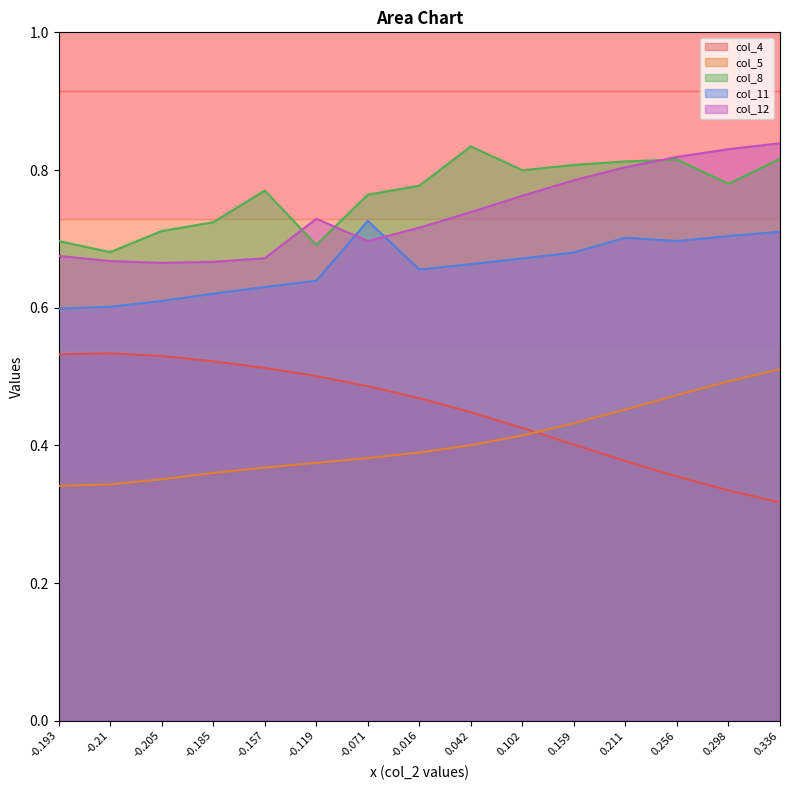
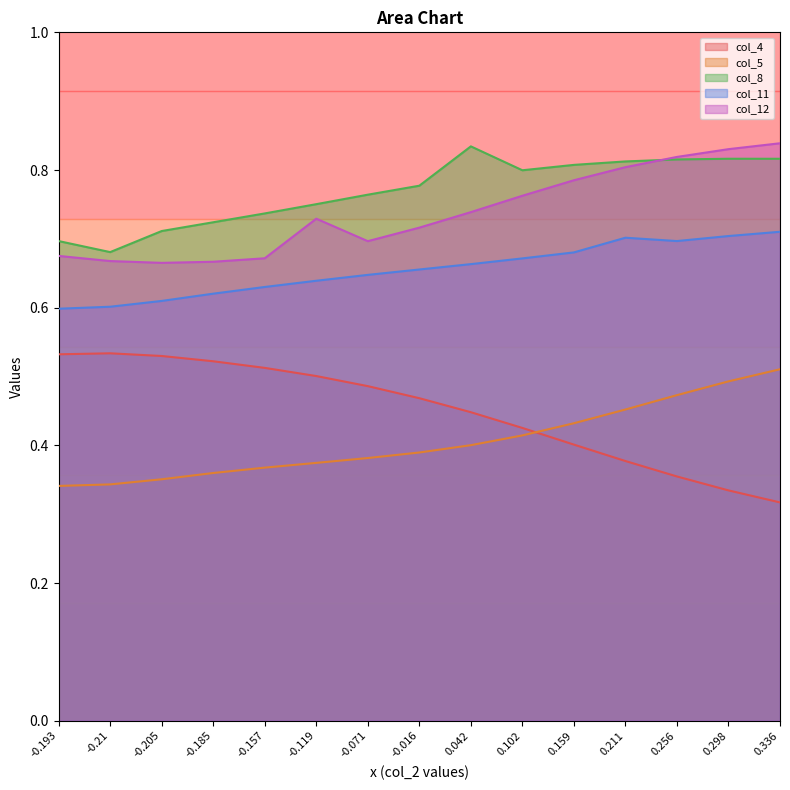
  {
    "col_8": {
      "-0.193": 0.70,
      "-0.21": 0.68,
      "-0.205": 0.71,
      "-0.185": 0.72,
-     "-0.157": 0.77,
-     "-0.119": 0.69,
+     "-0.157": 0.74,
+     "-0.119": 0.75,
      "-0.071": 0.76,
      "-0.016": 0.78,
      "0.042": 0.83,
      "0.102": 0.80,
      "0.159": 0.81,
      "0.211": 0.81,
      "0.256": 0.82,
-     "0.298": 0.78,
+     "0.298": 0.82,
      "0.336": 0.82
    },
    "col_11": {
      "-0.193": 0.60,
      "-0.21": 0.60,
      "-0.205": 0.61,
      "-0.185": 0.62,
      "-0.157": 0.63,
      "-0.119": 0.64,
-     "-0.071": 0.73,
+     "-0.071": 0.65,
      "-0.016": 0.66,
      "0.042": 0.66,
      "0.102": 0.67,
      "0.159": 0.68,
      "0.211": 0.70,
      "0.256": 0.70,
      "0.298": 0.70,
      "0.336": 0.71
    },
    "col_12": {
      "-0.193": 0.68,
      "-0.21": 0.67,
      "-0.205": 0.67,
      "-0.185": 0.67,
      "-0.157": 0.67,
      "-0.119": 0.73,
      "-0.071": 0.70,
      "-0.016": 0.72,
      "0.042": 0.74,
      "0.102": 0.76,
      "0.159": 0.79,
      "0.211": 0.80,
      "0.256": 0.82,
      "0.298": 0.83,
      "0.336": 0.84
    }
  }
